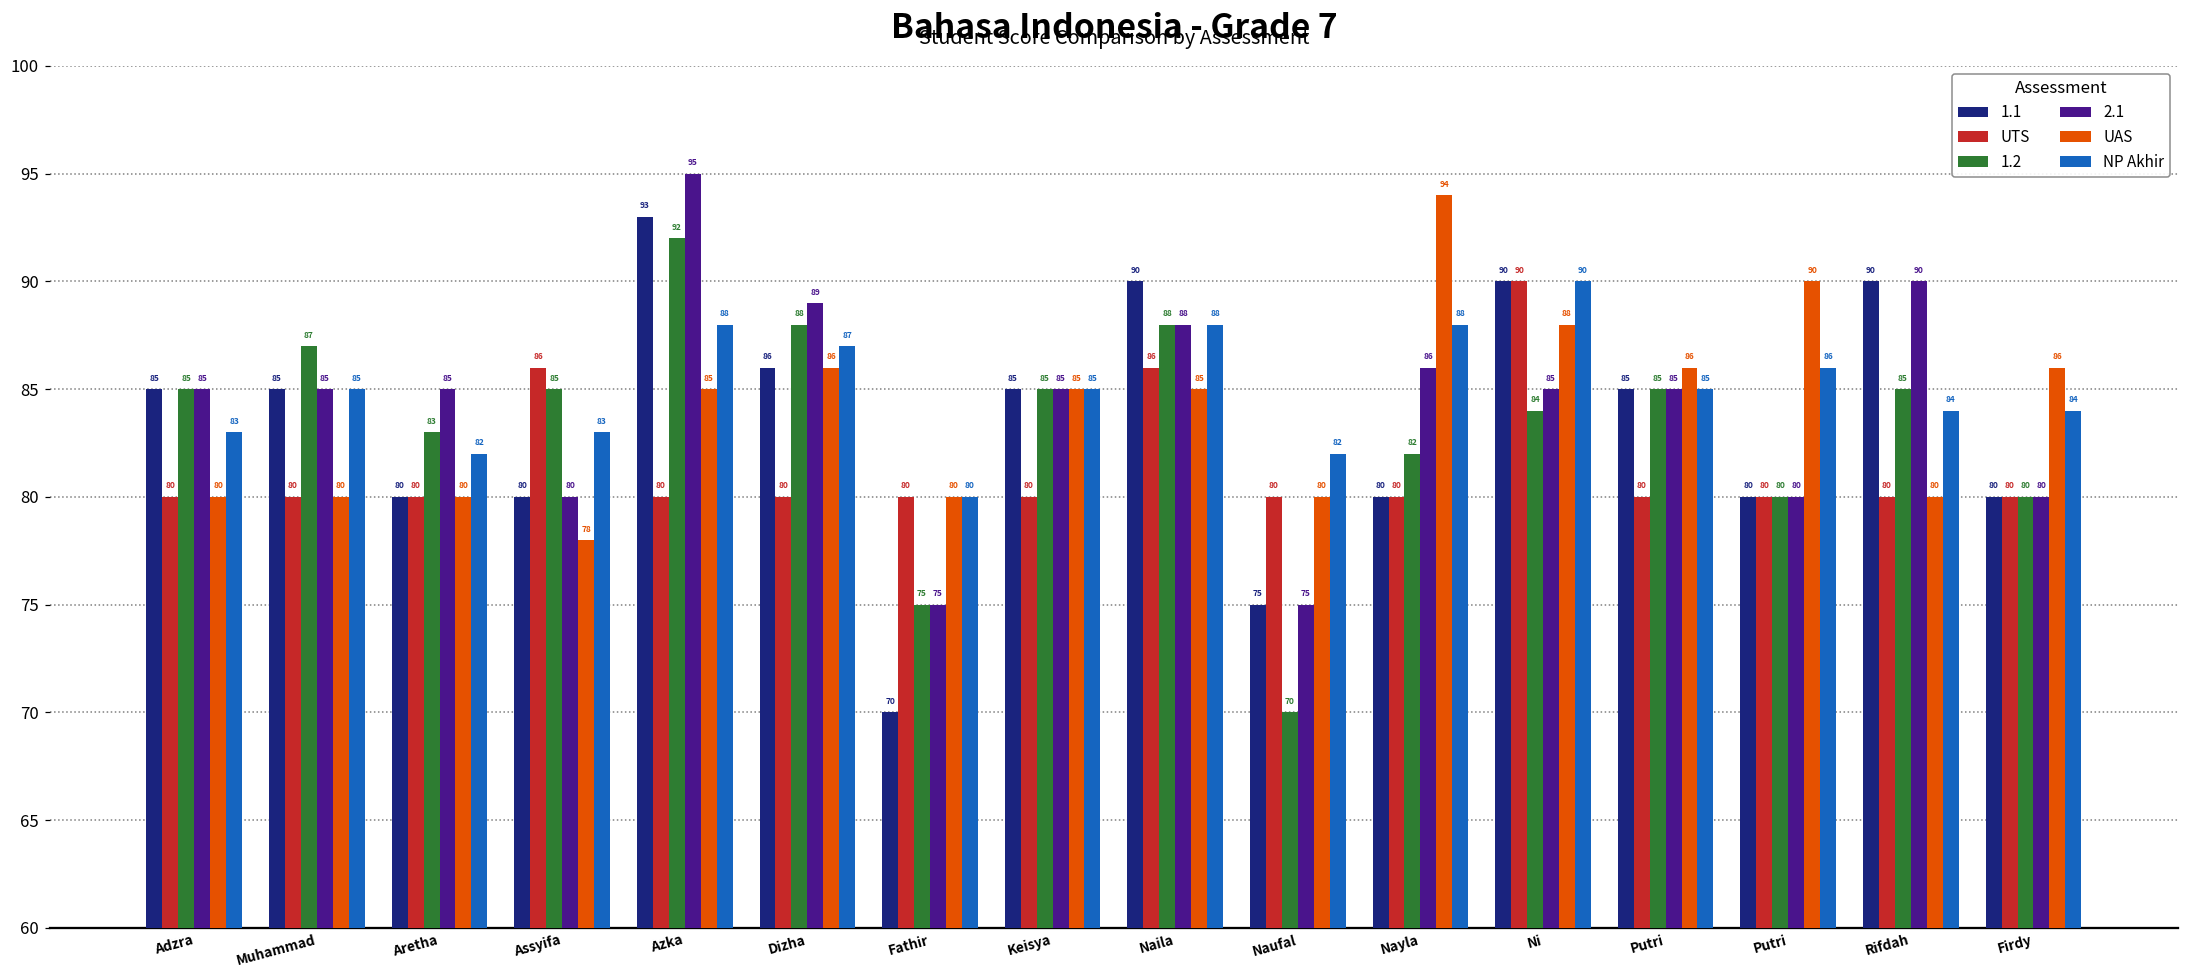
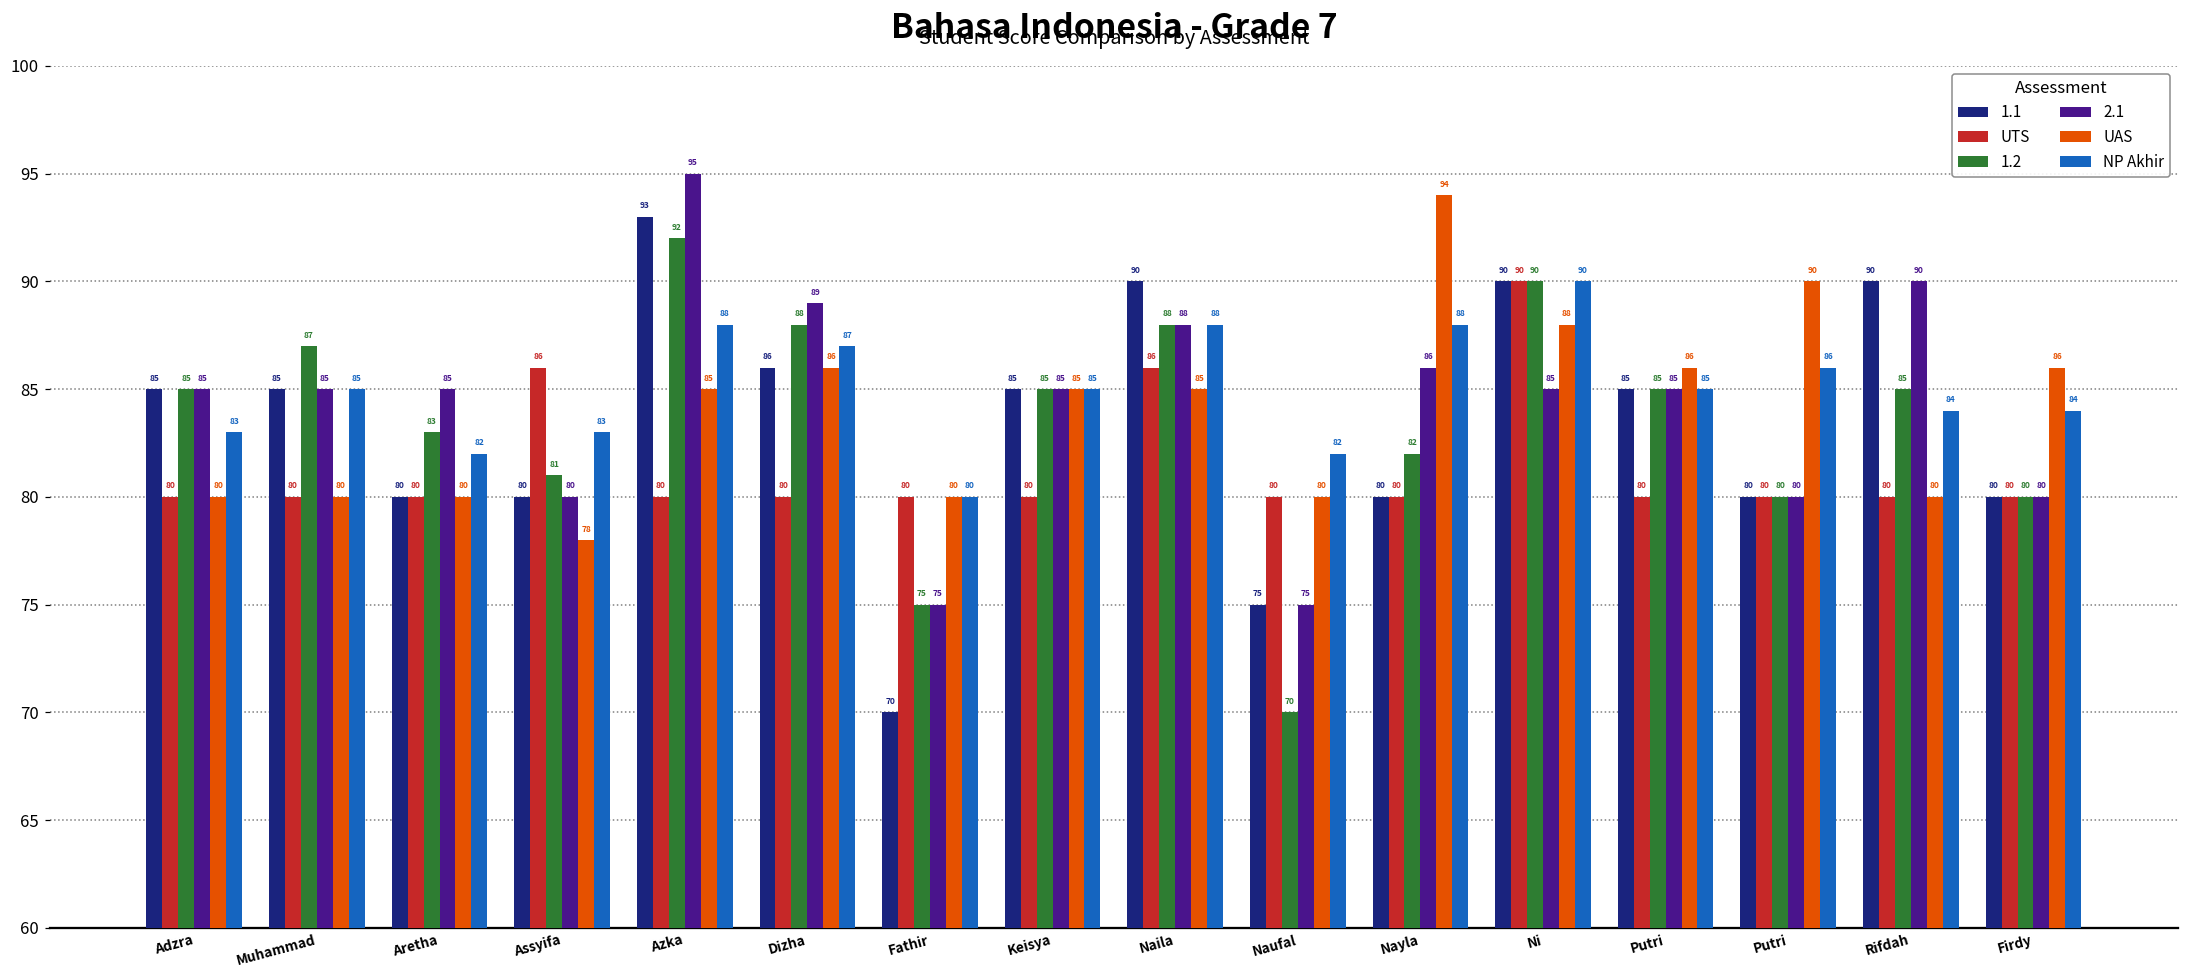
  {
    "UTS": {
      "Adzra": 80,
      "Muhammad": 80,
      "Aretha": 80,
      "Assyifa": 86,
      "Azka": 80,
      "Dizha": 80,
      "Fathir": 80,
      "Keisya": 80,
      "Naila": 86,
      "Naufal": 80,
      "Nayla": 80,
      "Ni": 90,
      "Rifdah": 80,
      "Firdy": 80
    },
    "1.2": {
      "Adzra": 85,
      "Muhammad": 87,
      "Aretha": 83,
-     "Assyifa": 85,
+     "Assyifa": 81,
      "Azka": 92,
      "Dizha": 88,
      "Fathir": 75,
      "Keisya": 85,
      "Naila": 88,
      "Naufal": 70,
      "Nayla": 82,
-     "Ni": 84,
+     "Ni": 90,
      "Rifdah": 85,
      "Firdy": 80
    },
    "UAS": {
      "Adzra": 80,
      "Muhammad": 80,
      "Aretha": 80,
      "Assyifa": 78,
      "Azka": 85,
      "Dizha": 86,
      "Fathir": 80,
      "Keisya": 85,
      "Naila": 85,
      "Naufal": 80,
      "Nayla": 94,
      "Ni": 88,
      "Rifdah": 80,
      "Firdy": 86
    },
    "NP Akhir": {
      "Adzra": 83,
      "Muhammad": 85,
      "Aretha": 82,
      "Assyifa": 83,
      "Azka": 88,
      "Dizha": 87,
      "Fathir": 80,
      "Keisya": 85,
      "Naila": 88,
      "Naufal": 82,
      "Nayla": 88,
      "Ni": 90,
      "Rifdah": 84,
      "Firdy": 84
    }
  }
